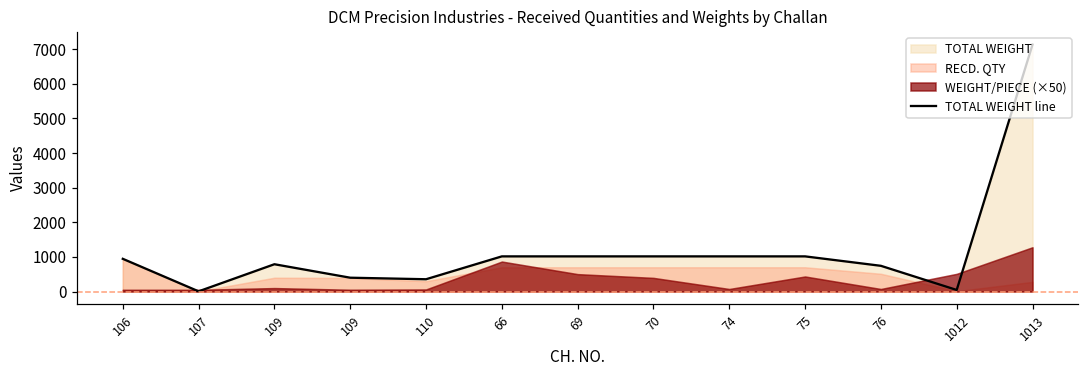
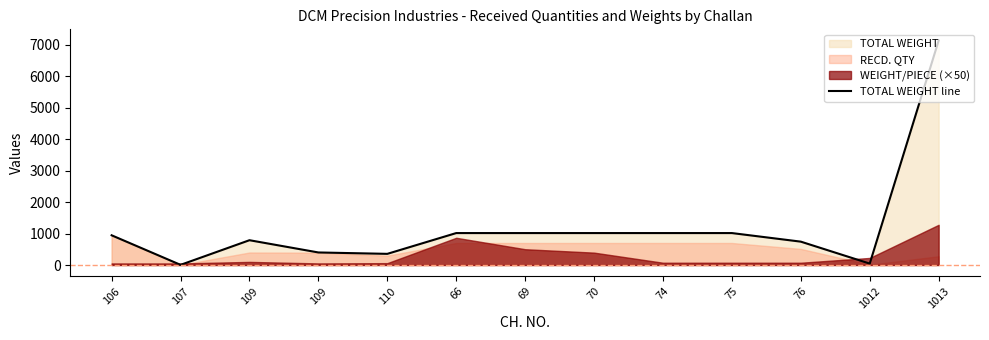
  {
    "WEIGHT/PIECE (×50)": {
      "66": 900,
      "69": 500,
      "70": 400,
-     "75": 400,
-     "1012": 500,
+     "75": 100,
+     "1012": 200,
      "1013": 1300
    }
  }
